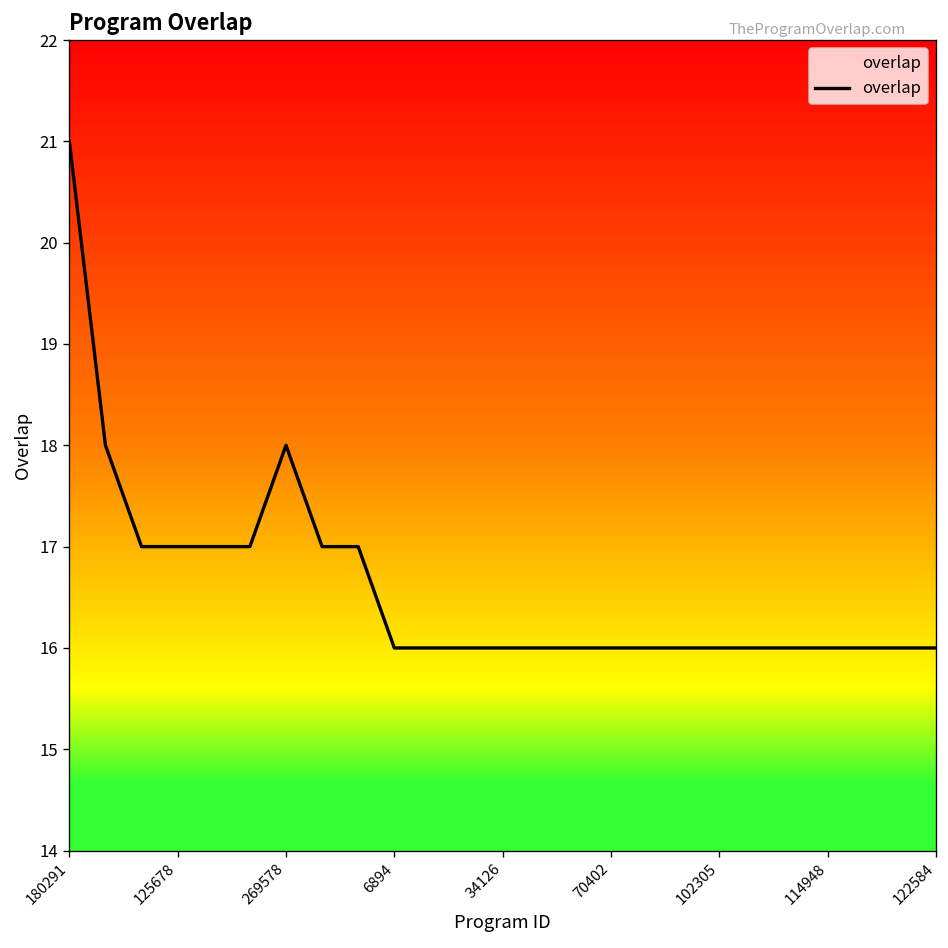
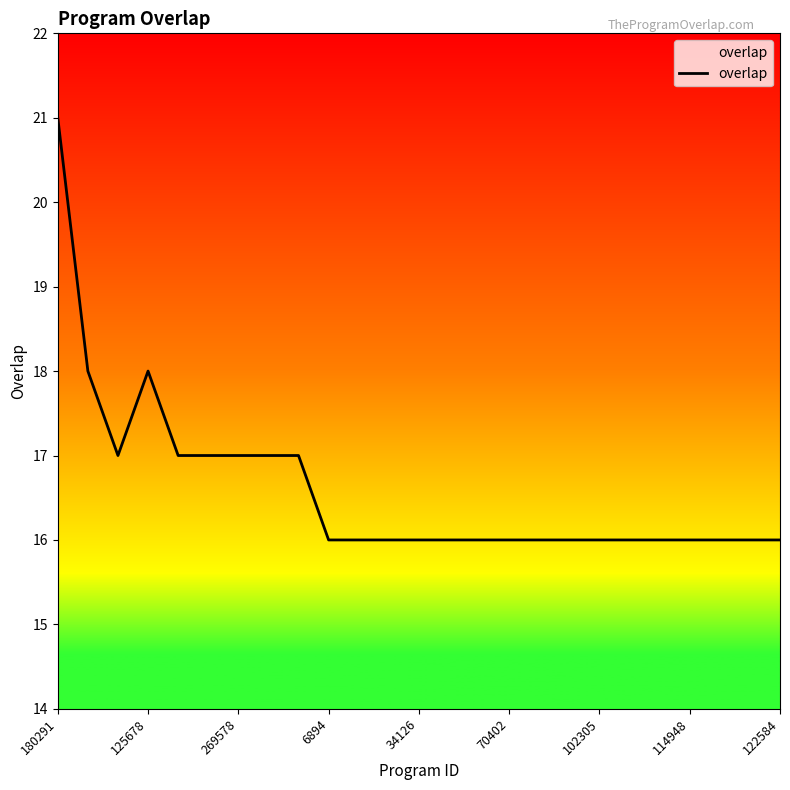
  {
    "180291": 21,
-   "125678": 17,
-   "269578": 18,
+   "125678": 18,
+   "269578": 17,
    "6894": 16,
    "34126": 16,
    "70402": 16,
    "102305": 16,
    "114948": 16,
    "122584": 16
  }
